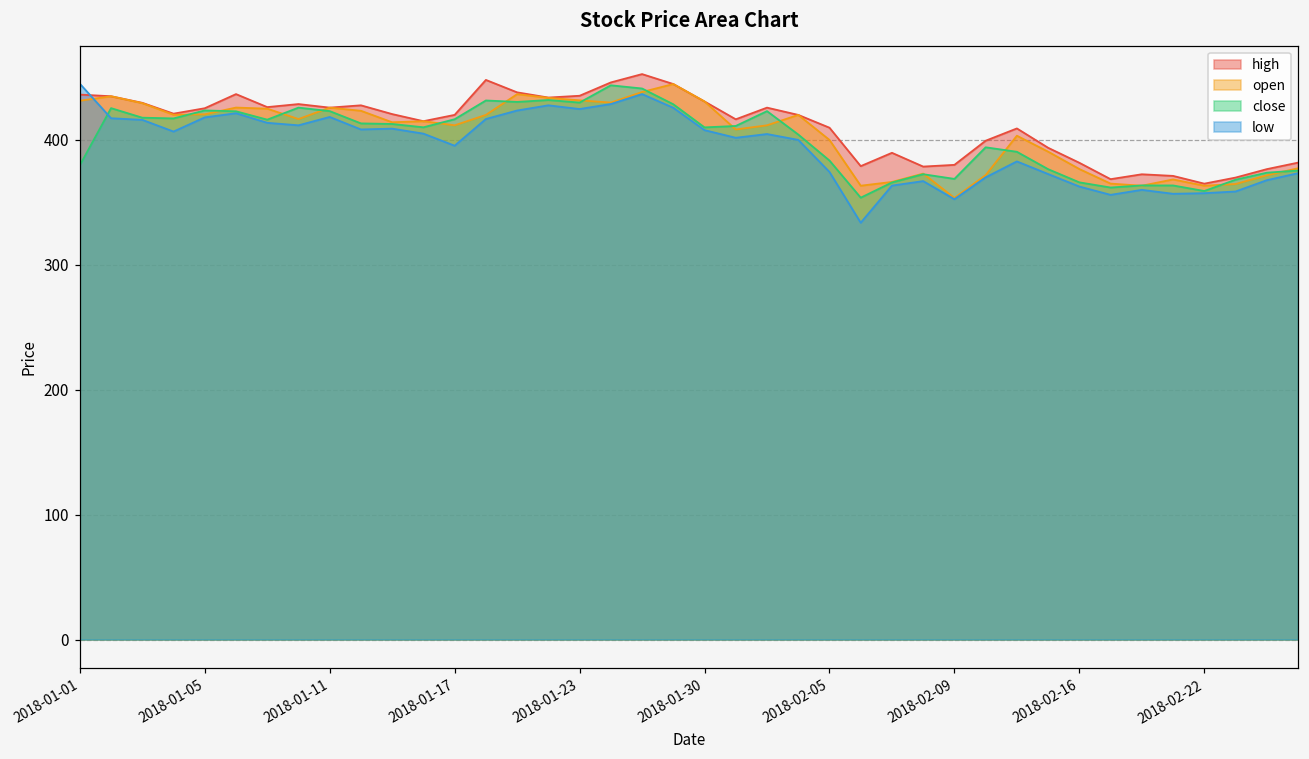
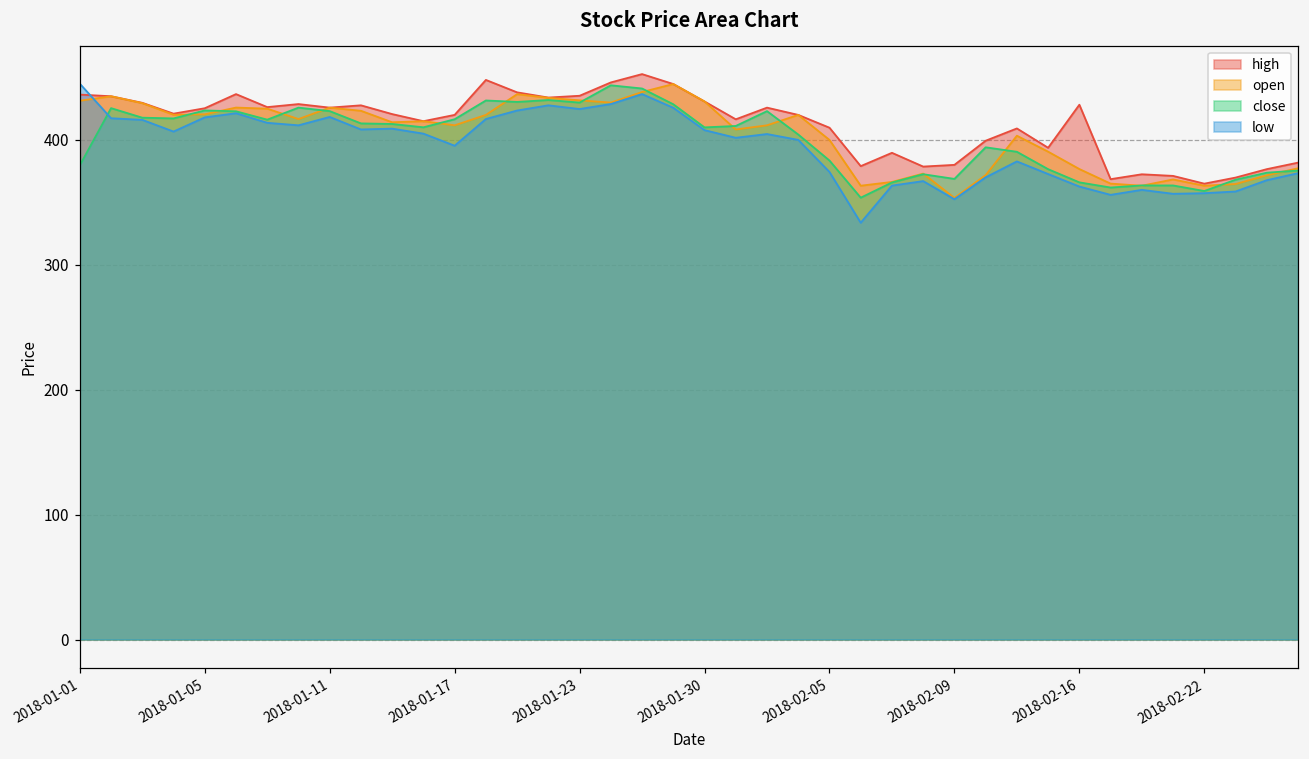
  {
    "high": {
      "2018-01-01": 436,
      "2018-01-17": 420,
      "2018-01-23": 435,
      "2018-02-05": 410,
      "2018-02-09": 380,
-     "2018-02-16": 382
+     "2018-02-16": 428
    },
    "open": {
      "2018-01-01": 431,
      "2018-01-05": 420,
      "2018-01-17": 412,
      "2018-02-05": 400,
      "2018-02-16": 377
    },
    "close": {
      "2018-01-01": 380,
      "2018-01-11": 423,
      "2018-01-17": 417,
      "2018-02-05": 383,
      "2018-02-09": 369,
      "2018-02-16": 366
    },
    "low": {
      "2018-01-01": 445,
      "2018-01-05": 418,
      "2018-01-11": 418,
      "2018-01-17": 395,
      "2018-01-23": 425,
      "2018-02-05": 374,
      "2018-02-16": 363
    }
  }
